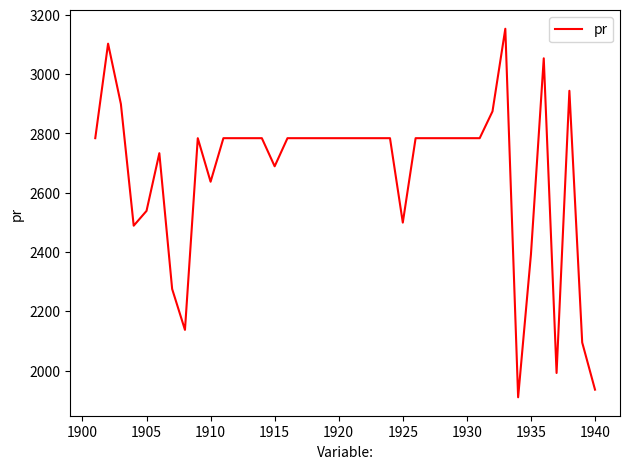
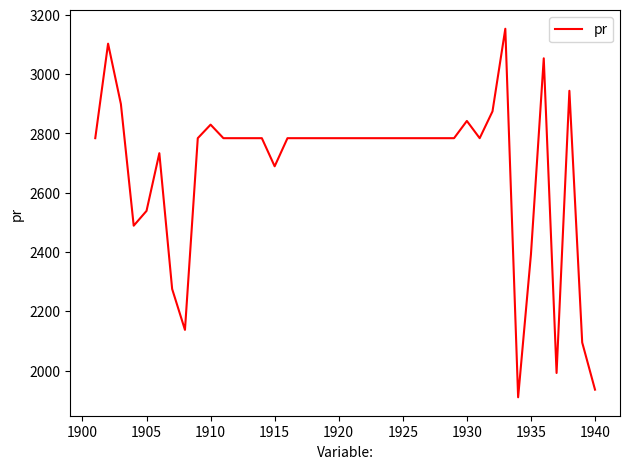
  {
    "1905": 2540,
-   "1910": 2640,
+   "1910": 2830,
    "1915": 2690,
    "1920": 2780,
-   "1925": 2500,
-   "1930": 2780,
+   "1925": 2780,
+   "1930": 2840,
    "1935": 2390,
    "1940": 1940
  }
